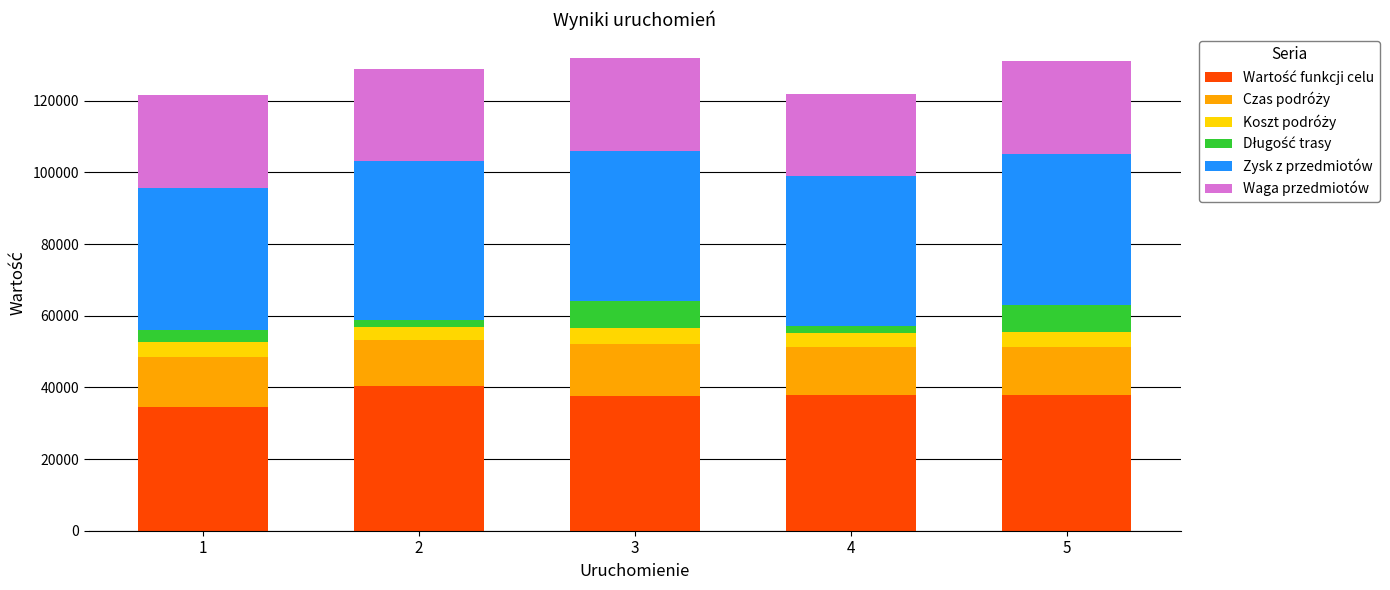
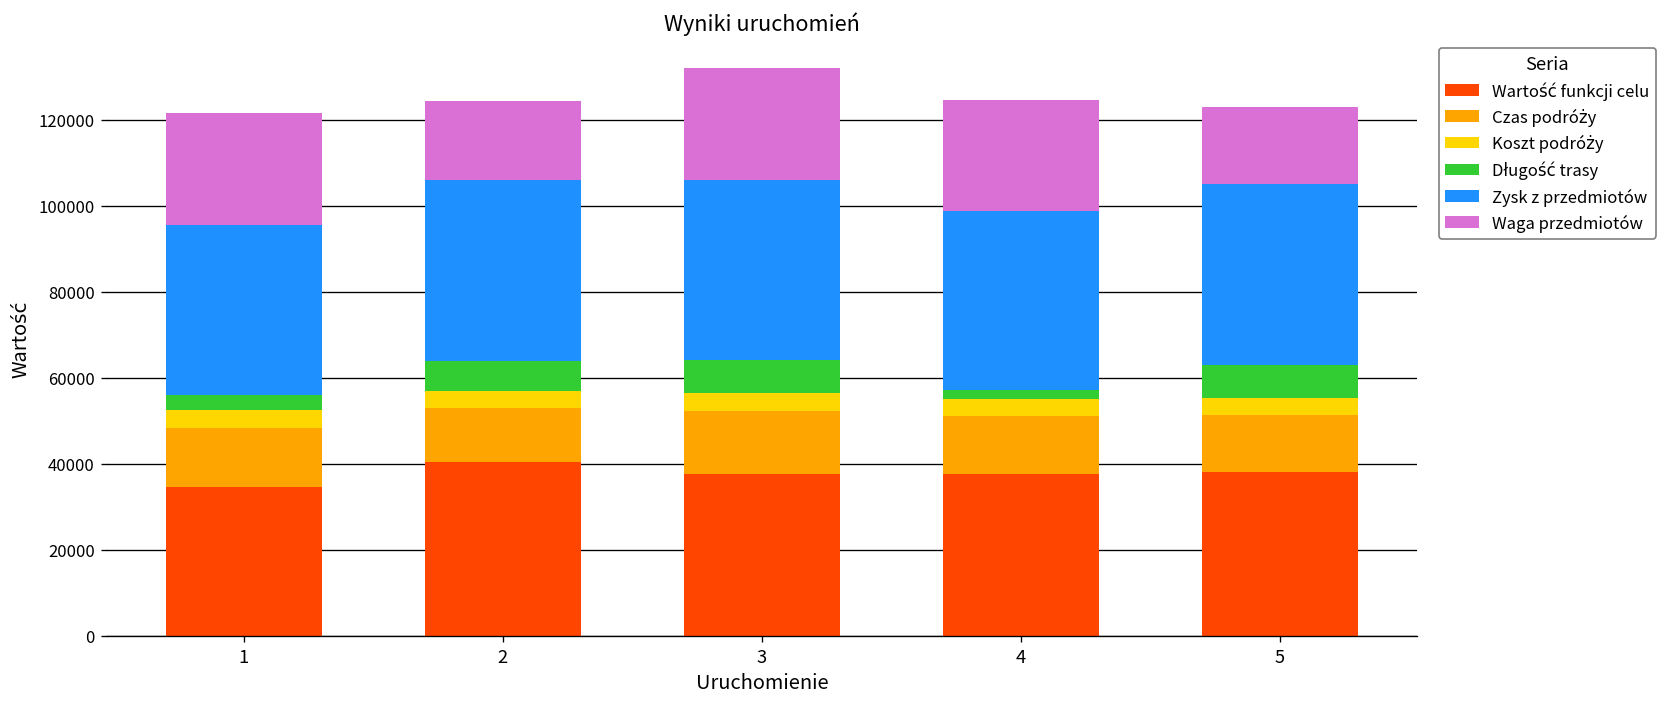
  {
    "Wartość funkcji celu": {
      "1": 35000,
      "2": 40000,
      "3": 38000,
      "4": 38000,
      "5": 38000
    },
    "Długość trasy": {
      "1": 3000,
-     "2": 2000,
+     "2": 7000,
      "3": 8000,
      "4": 2000,
      "5": 8000
    },
    "Zysk z przedmiotów": {
      "1": 40000,
-     "2": 44000,
+     "2": 42000,
      "3": 42000,
      "4": 42000,
      "5": 42000
    },
    "Waga przedmiotów": {
      "1": 26000,
-     "2": 26000,
+     "2": 19000,
      "3": 26000,
-     "4": 23000,
-     "5": 26000
+     "4": 26000,
+     "5": 18000
    }
  }
